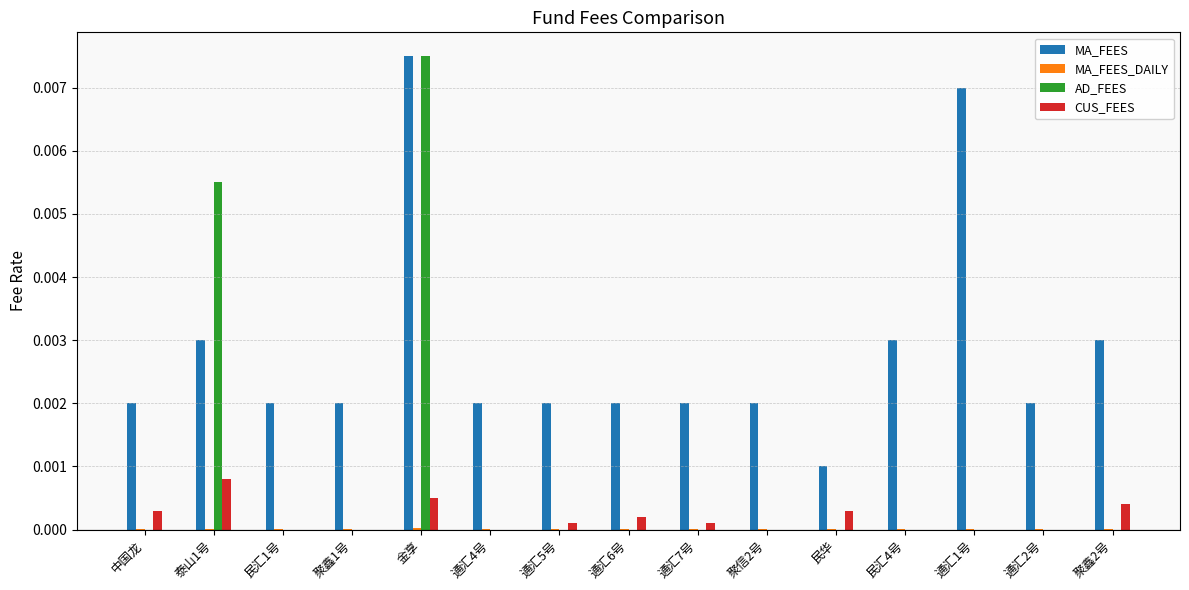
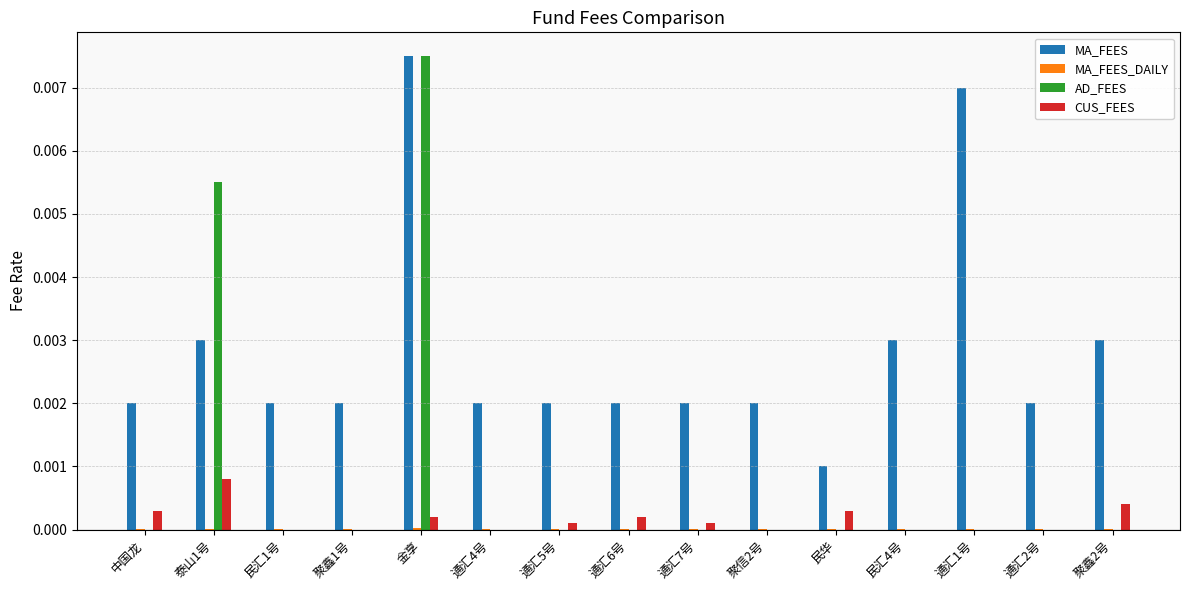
  {
    "MA_FEES": {
      "中国龙": 0.0020,
      "泰山1号": 0.0030,
      "民汇1号": 0.0020,
      "聚鑫1号": 0.0020,
      "金享": 0.0075,
      "通汇4号": 0.0020,
      "通汇5号": 0.0020,
      "通汇6号": 0.0020,
      "通汇7号": 0.0020,
      "聚信2号": 0.0020,
      "民华": 0.0010,
      "民汇4号": 0.0030,
      "通汇1号": 0.0070,
      "通汇2号": 0.0020,
      "聚鑫2号": 0.0030
    },
    "AD_FEES": {
      "中国龙": 0.0000,
      "泰山1号": 0.0055,
      "民汇1号": 0.0000,
      "聚鑫1号": 0.0000,
      "金享": 0.0075,
      "通汇4号": 0.0000,
      "通汇5号": 0.0000,
      "通汇6号": 0.0000,
      "通汇7号": 0.0000,
      "聚信2号": 0.0000,
      "民华": 0.0000,
      "民汇4号": 0.0000,
      "通汇1号": 0.0000,
      "通汇2号": 0.0000,
      "聚鑫2号": 0.0000
    },
    "CUS_FEES": {
      "中国龙": 0.0003,
      "泰山1号": 0.0008,
      "民汇1号": 0.0000,
      "聚鑫1号": 0.0000,
-     "金享": 0.0005,
+     "金享": 0.0002,
      "通汇4号": 0.0000,
      "通汇5号": 0.0001,
      "通汇6号": 0.0002,
      "通汇7号": 0.0001,
      "聚信2号": 0.0000,
      "民华": 0.0003,
      "民汇4号": 0.0000,
      "通汇1号": 0.0000,
      "通汇2号": 0.0000,
      "聚鑫2号": 0.0004
    }
  }
